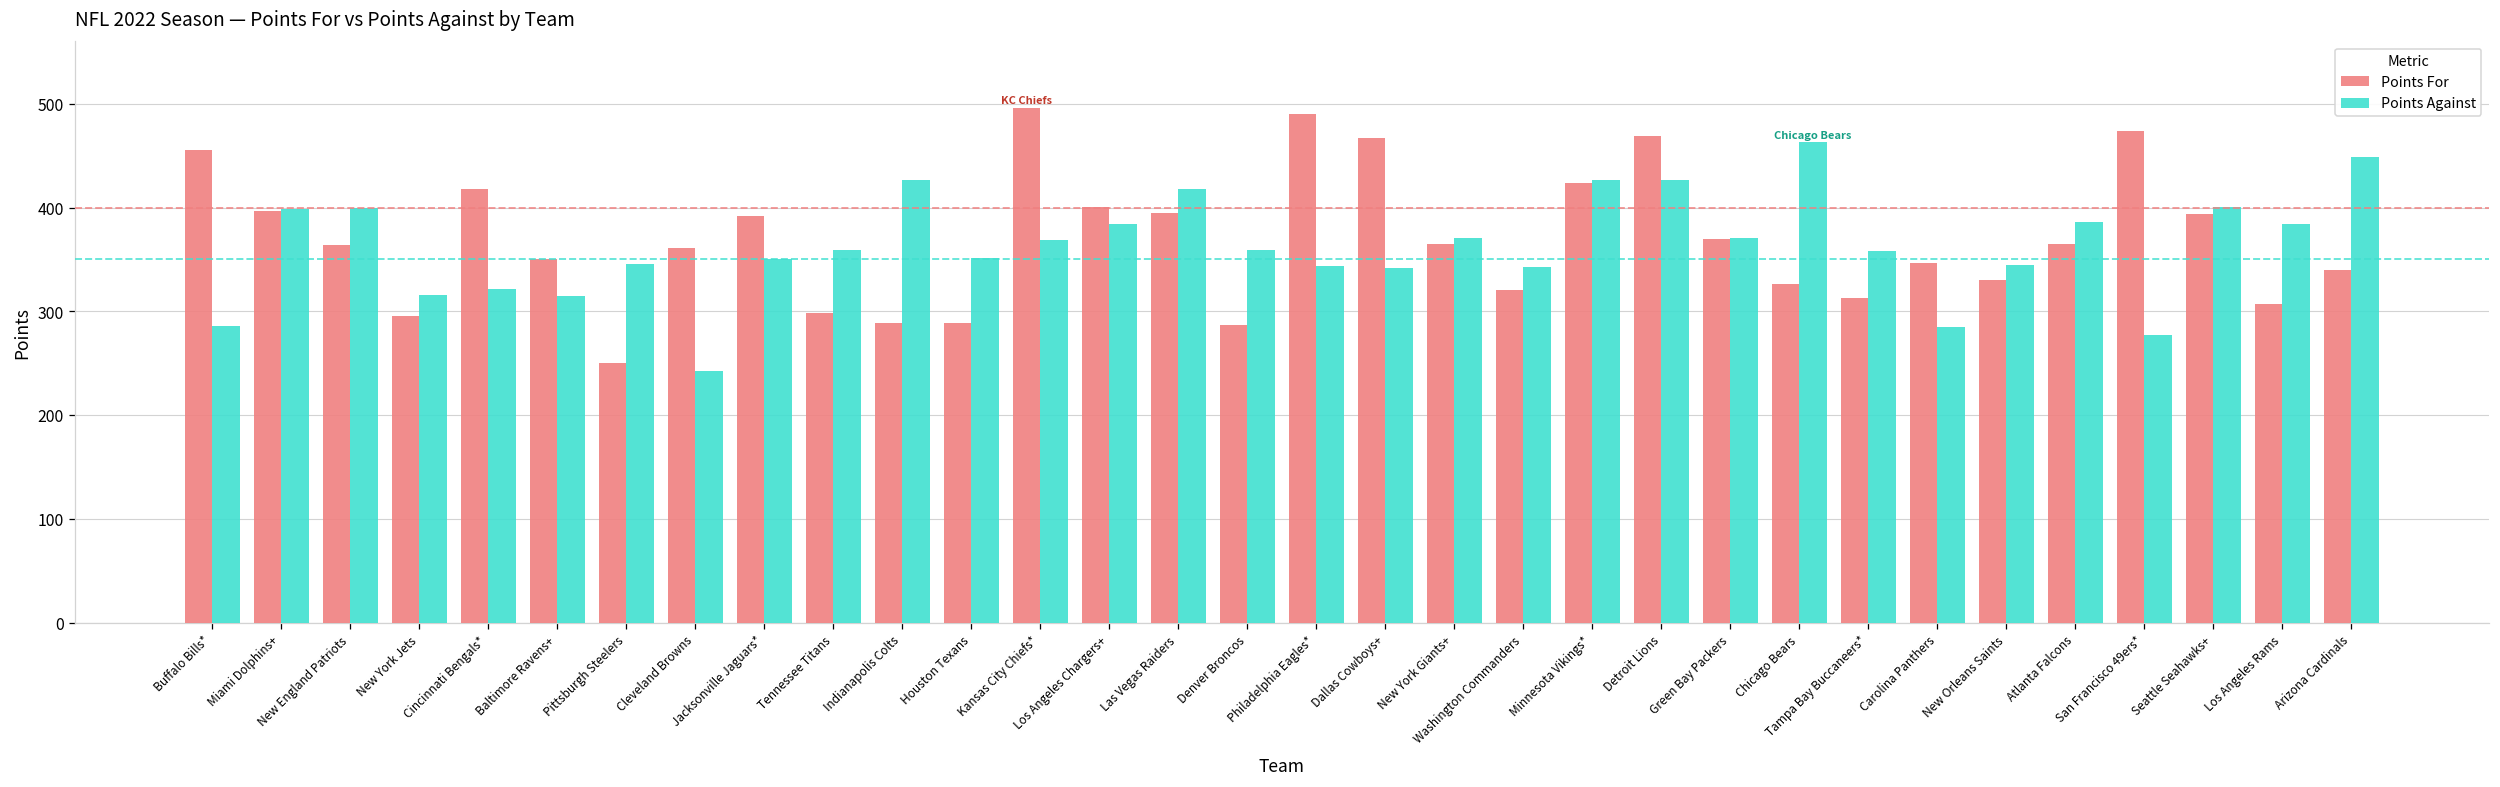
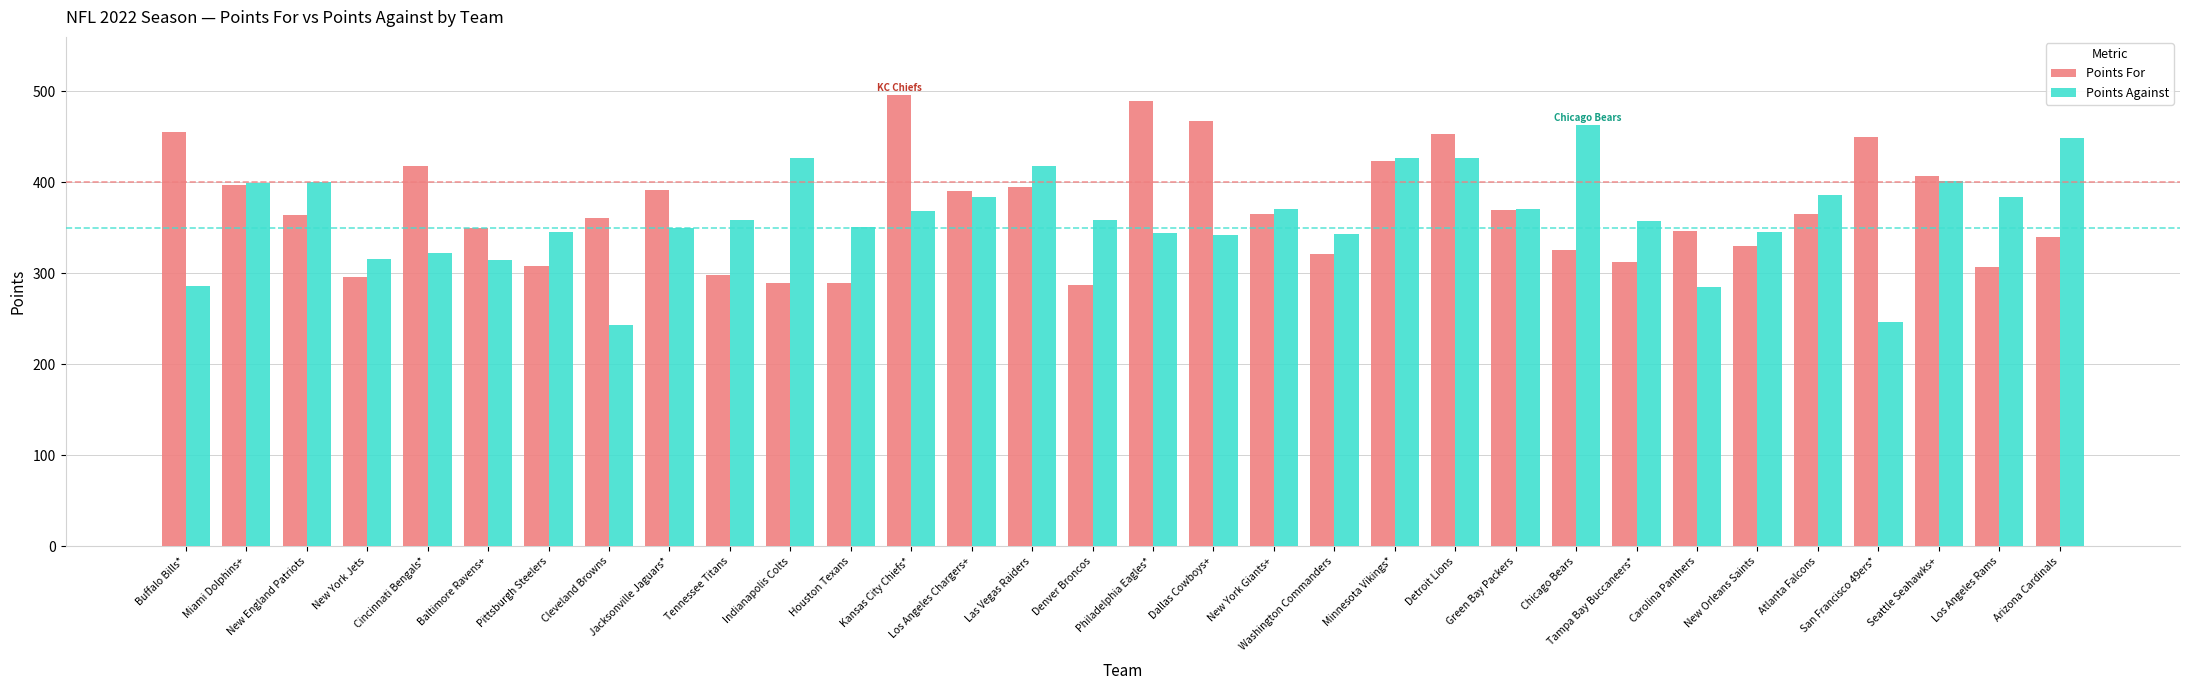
  {
    "Points For": {
      "Buffalo Bills*": 460,
      "Miami Dolphins+": 400,
      "New England Patriots": 360,
      "New York Jets": 300,
      "Cincinnati Bengals*": 420,
      "Baltimore Ravens+": 350,
-     "Pittsburgh Steelers": 250,
+     "Pittsburgh Steelers": 310,
      "Cleveland Browns": 360,
      "Jacksonville Jaguars*": 390,
      "Tennessee Titans": 300,
      "Indianapolis Colts": 290,
      "Houston Texans": 290,
      "Kansas City Chiefs*": 500,
-     "Los Angeles Chargers+": 400,
+     "Los Angeles Chargers+": 390,
      "Las Vegas Raiders": 400,
      "Denver Broncos": 290,
      "Philadelphia Eagles*": 490,
      "Dallas Cowboys+": 470,
      "New York Giants+": 370,
      "Washington Commanders": 320,
      "Minnesota Vikings*": 420,
-     "Detroit Lions": 470,
+     "Detroit Lions": 450,
      "Green Bay Packers": 370,
      "Chicago Bears": 330,
      "Tampa Bay Buccaneers*": 310,
      "Carolina Panthers": 350,
      "New Orleans Saints": 330,
      "Atlanta Falcons": 370,
-     "San Francisco 49ers*": 470,
-     "Seattle Seahawks+": 390,
+     "San Francisco 49ers*": 450,
+     "Seattle Seahawks+": 410,
      "Los Angeles Rams": 310,
      "Arizona Cardinals": 340
    },
    "Points Against": {
      "Buffalo Bills*": 290,
      "Miami Dolphins+": 400,
      "New England Patriots": 400,
      "New York Jets": 320,
      "Cincinnati Bengals*": 320,
      "Baltimore Ravens+": 320,
      "Pittsburgh Steelers": 350,
      "Cleveland Browns": 240,
      "Jacksonville Jaguars*": 350,
      "Tennessee Titans": 360,
      "Indianapolis Colts": 430,
      "Houston Texans": 350,
      "Kansas City Chiefs*": 370,
      "Los Angeles Chargers+": 380,
      "Las Vegas Raiders": 420,
      "Denver Broncos": 360,
      "Philadelphia Eagles*": 340,
      "Dallas Cowboys+": 340,
      "New York Giants+": 370,
      "Washington Commanders": 340,
      "Minnesota Vikings*": 430,
      "Detroit Lions": 430,
      "Green Bay Packers": 370,
      "Chicago Bears": 460,
      "Tampa Bay Buccaneers*": 360,
      "Carolina Panthers": 290,
      "New Orleans Saints": 350,
      "Atlanta Falcons": 390,
-     "San Francisco 49ers*": 280,
+     "San Francisco 49ers*": 250,
      "Seattle Seahawks+": 400,
      "Los Angeles Rams": 380,
      "Arizona Cardinals": 450
    }
  }
